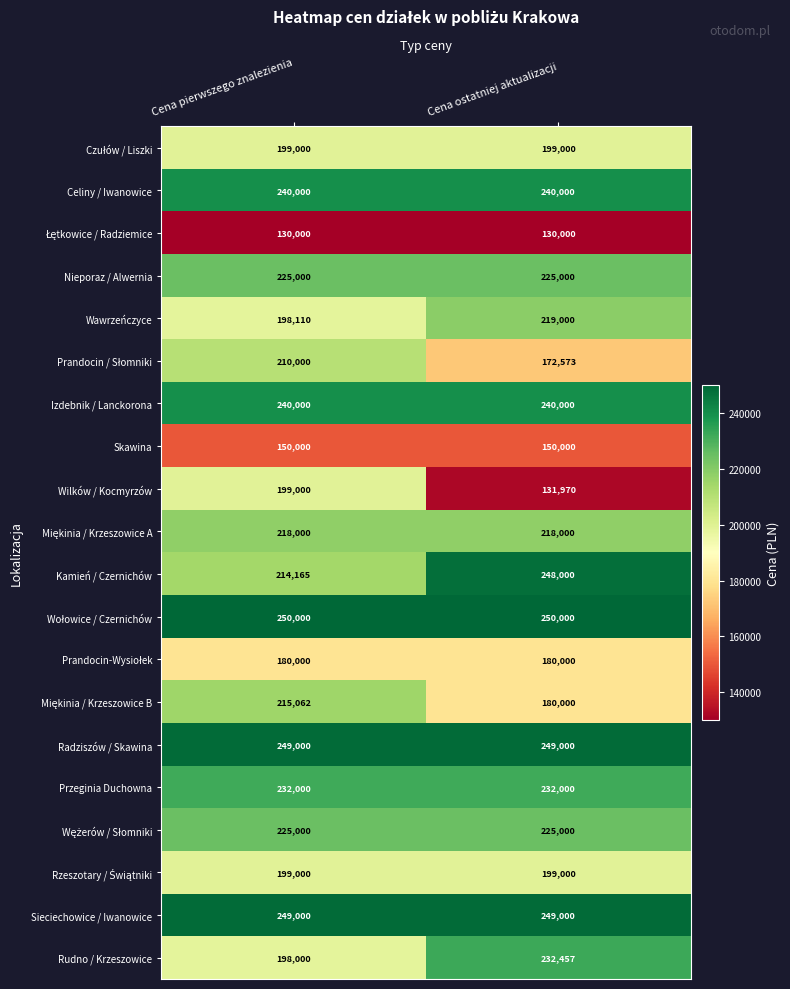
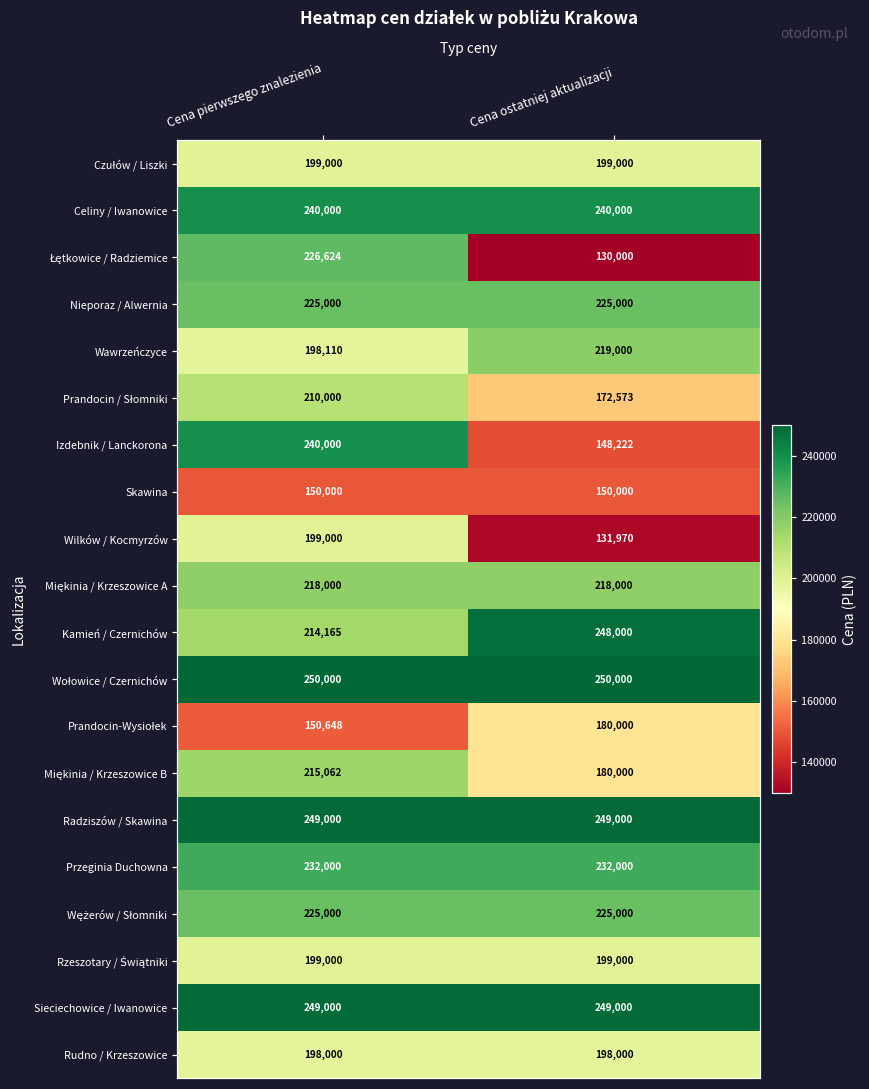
  {
    "Czułów / Liszki": {
      "Cena pierwszego znalezienia": "199,000",
      "Cena ostatniej aktualizacji": "199,000"
    },
    "Celiny / Iwanowice": {
      "Cena pierwszego znalezienia": "240,000",
      "Cena ostatniej aktualizacji": "240,000"
    },
    "Łętkowice / Radziemice": {
-     "Cena pierwszego znalezienia": "130,000",
+     "Cena pierwszego znalezienia": "226,624",
      "Cena ostatniej aktualizacji": "130,000"
    },
    "Nieporaz / Alwernia": {
      "Cena pierwszego znalezienia": "225,000",
      "Cena ostatniej aktualizacji": "225,000"
    },
    "Wawrzeńczyce": {
      "Cena pierwszego znalezienia": "198,110",
      "Cena ostatniej aktualizacji": "219,000"
    },
    "Prandocin / Słomniki": {
      "Cena pierwszego znalezienia": "210,000",
      "Cena ostatniej aktualizacji": "172,573"
    },
    "Izdebnik / Lanckorona": {
      "Cena pierwszego znalezienia": "240,000",
-     "Cena ostatniej aktualizacji": "240,000"
+     "Cena ostatniej aktualizacji": "148,222"
    },
    "Skawina": {
      "Cena pierwszego znalezienia": "150,000",
      "Cena ostatniej aktualizacji": "150,000"
    },
    "Wilków / Kocmyrzów": {
      "Cena pierwszego znalezienia": "199,000",
      "Cena ostatniej aktualizacji": "131,970"
    },
    "Miękinia / Krzeszowice A": {
      "Cena pierwszego znalezienia": "218,000",
      "Cena ostatniej aktualizacji": "218,000"
    },
    "Kamień / Czernichów": {
      "Cena pierwszego znalezienia": "214,165",
      "Cena ostatniej aktualizacji": "248,000"
    },
    "Wołowice / Czernichów": {
      "Cena pierwszego znalezienia": "250,000",
      "Cena ostatniej aktualizacji": "250,000"
    },
    "Prandocin-Wysiołek": {
-     "Cena pierwszego znalezienia": "180,000",
+     "Cena pierwszego znalezienia": "150,648",
      "Cena ostatniej aktualizacji": "180,000"
    },
    "Miękinia / Krzeszowice B": {
      "Cena pierwszego znalezienia": "215,062",
      "Cena ostatniej aktualizacji": "180,000"
    },
    "Radziszów / Skawina": {
      "Cena pierwszego znalezienia": "249,000",
      "Cena ostatniej aktualizacji": "249,000"
    },
    "Przeginia Duchowna": {
      "Cena pierwszego znalezienia": "232,000",
      "Cena ostatniej aktualizacji": "232,000"
    },
    "Wężerów / Słomniki": {
      "Cena pierwszego znalezienia": "225,000",
      "Cena ostatniej aktualizacji": "225,000"
    },
    "Rzeszotary / Świątniki": {
      "Cena pierwszego znalezienia": "199,000",
      "Cena ostatniej aktualizacji": "199,000"
    },
    "Sieciechowice / Iwanowice": {
      "Cena pierwszego znalezienia": "249,000",
      "Cena ostatniej aktualizacji": "249,000"
    },
    "Rudno / Krzeszowice": {
      "Cena pierwszego znalezienia": "198,000",
-     "Cena ostatniej aktualizacji": "232,457"
+     "Cena ostatniej aktualizacji": "198,000"
    }
  }
